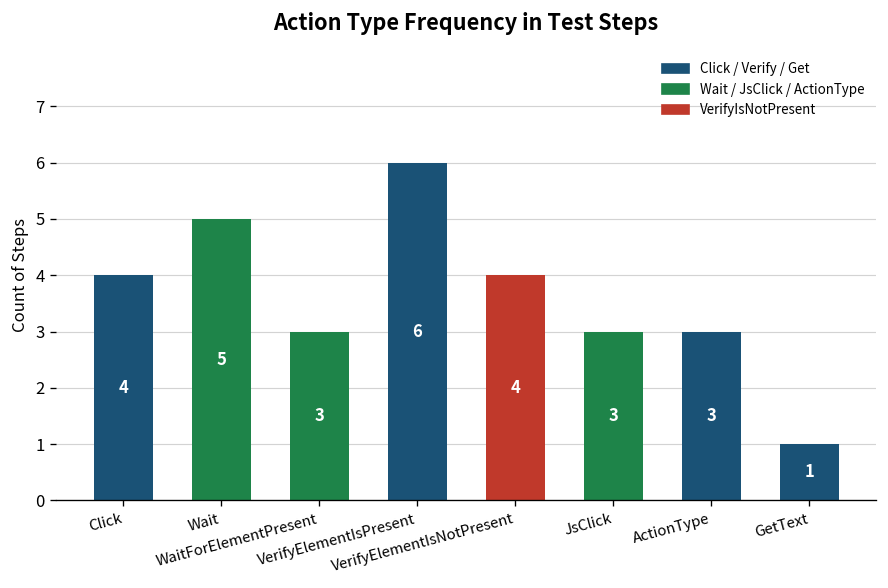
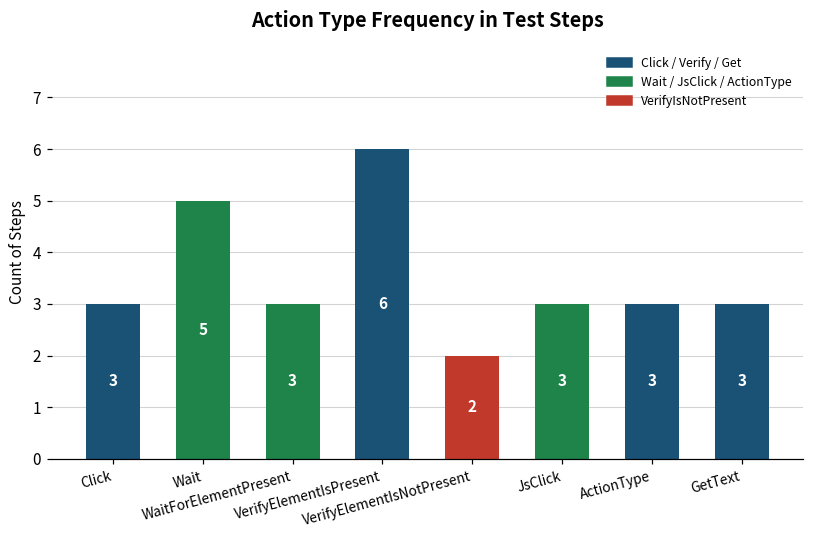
  {
-   "Click": 4,
+   "Click": 3,
    "Wait": 5,
    "WaitForElementPresent": 3,
    "VerifyElementIsPresent": 6,
-   "VerifyElementIsNotPresent": 4,
+   "VerifyElementIsNotPresent": 2,
    "JsClick": 3,
    "ActionType": 3,
-   "GetText": 1
+   "GetText": 3
  }
